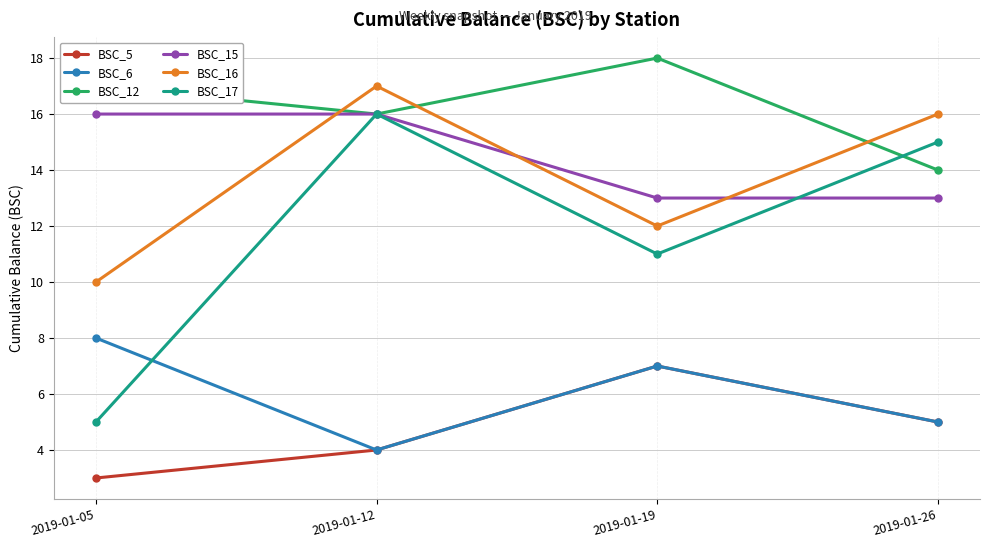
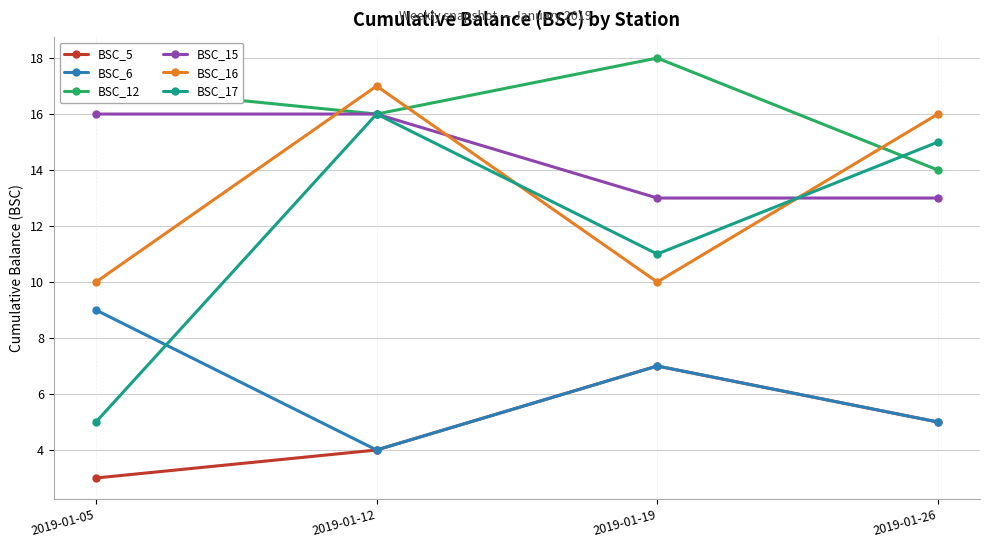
  {
    "BSC_5": {
      "2019-01-05": 3
    },
    "BSC_6": {
-     "2019-01-05": 8
+     "2019-01-05": 9
    },
    "BSC_15": {
      "2019-01-05": 16,
      "2019-01-19": 13,
      "2019-01-26": 13
    },
    "BSC_16": {
      "2019-01-05": 10,
      "2019-01-12": 17,
-     "2019-01-19": 12,
+     "2019-01-19": 10,
      "2019-01-26": 16
    }
  }
